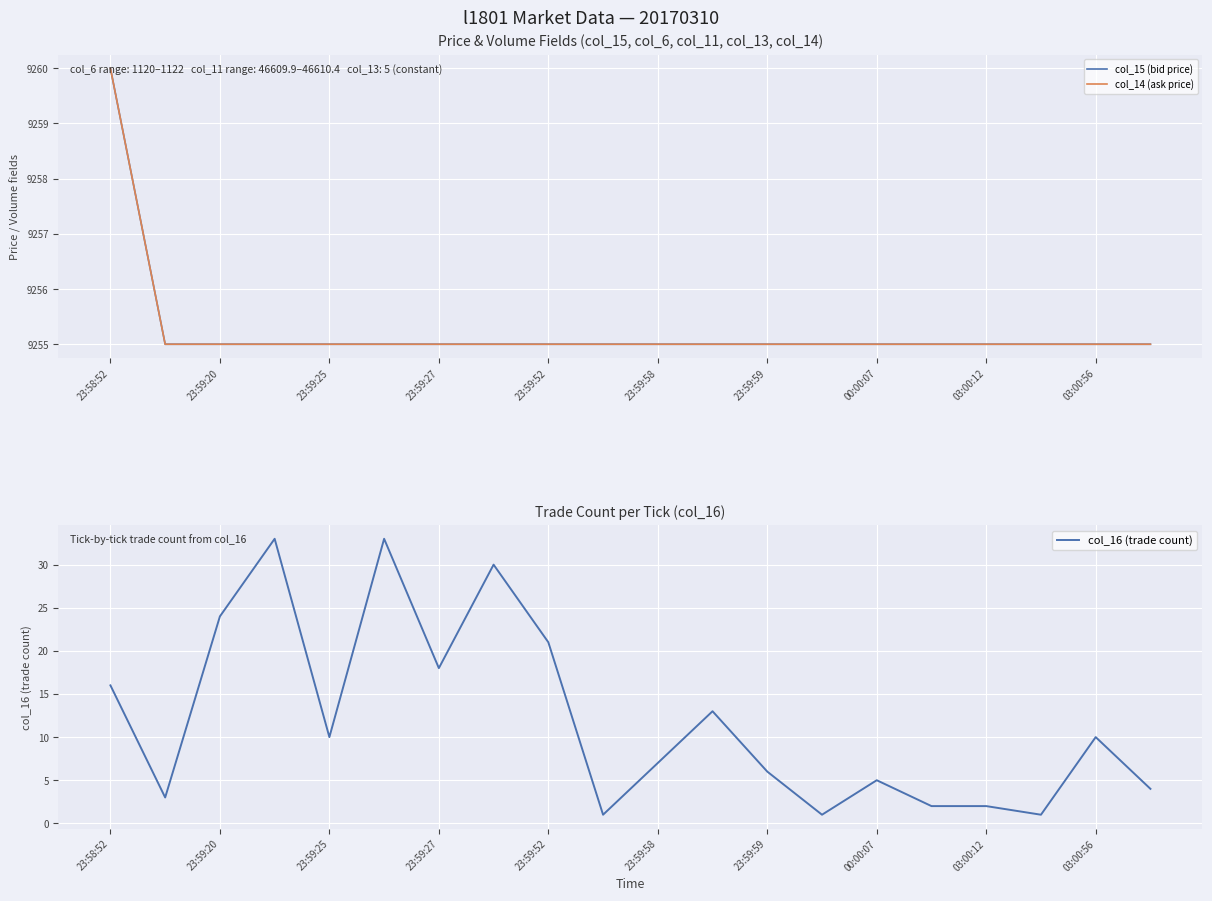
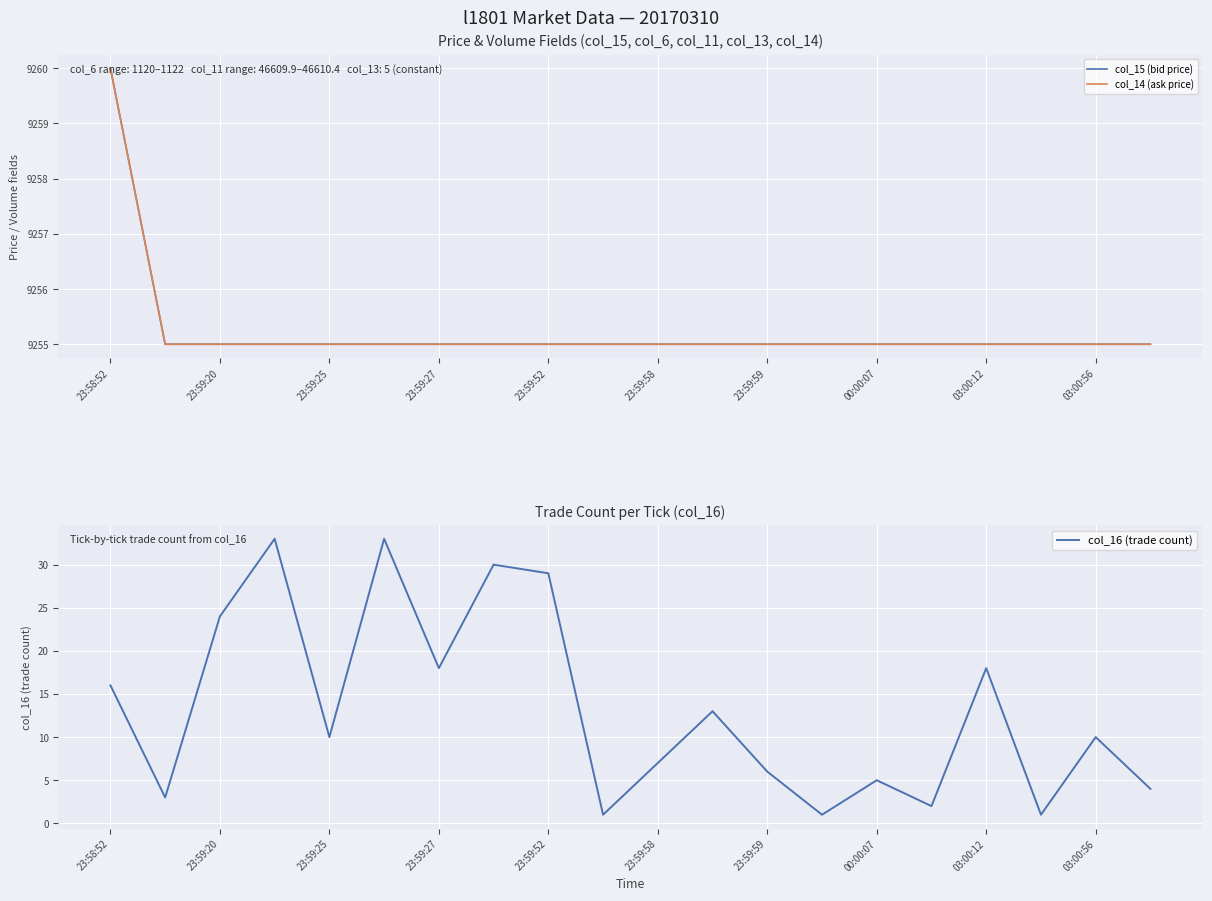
  {
    "Price & Volume Fields (col_15, col_6, col_11, col_13, col_14)": {
      "23:59:20": 9255.0,
      "23:59:25": 9255.0,
      "23:59:27": 9255.0,
      "23:59:52": 9255.0,
      "23:59:58": 9255.0,
      "00:00:07": 9255.0,
      "03:00:12": 9255.0,
      "03:00:56": 9255.0
    },
    "Trade Count per Tick (col_16)": {
      "23:58:52": 16,
      "23:59:20": 24,
      "23:59:25": 10,
      "23:59:27": 18,
-     "23:59:52": 21,
+     "23:59:52": 29,
      "23:59:58": 7,
      "00:00:07": 5,
-     "03:00:12": 2,
+     "03:00:12": 18,
      "03:00:56": 10
    }
  }
